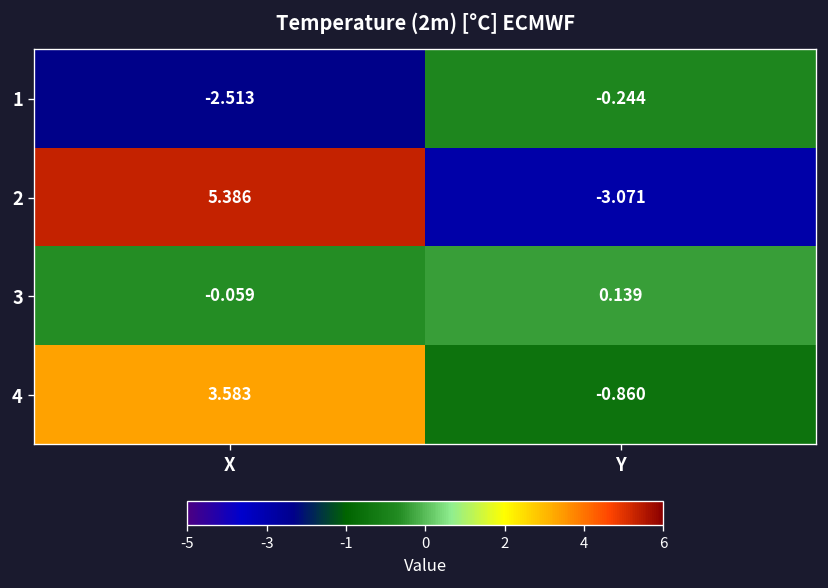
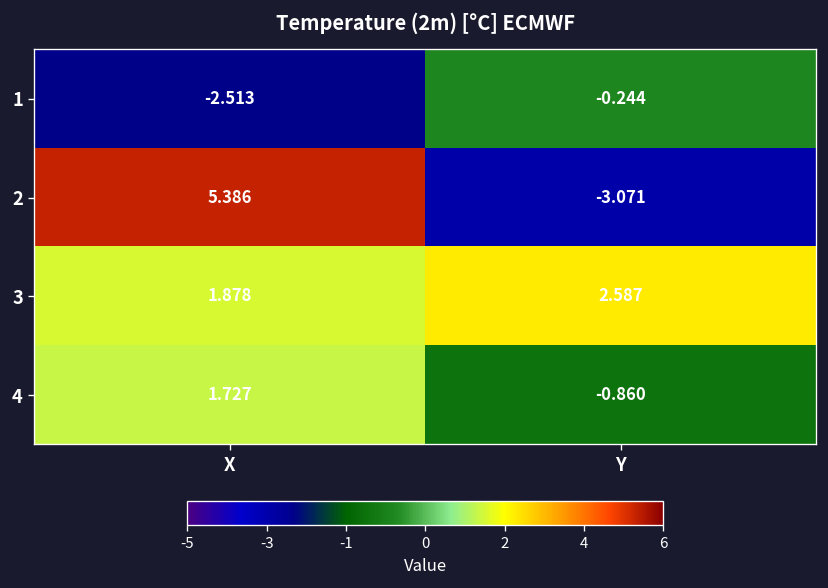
  {
    "1": {
      "X": -2.513,
      "Y": -0.244
    },
    "2": {
      "X": 5.386,
      "Y": -3.071
    },
    "3": {
-     "X": -0.059,
-     "Y": 0.139
+     "X": 1.878,
+     "Y": 2.587
    },
    "4": {
-     "X": 3.583,
+     "X": 1.727,
      "Y": -0.860
    }
  }
